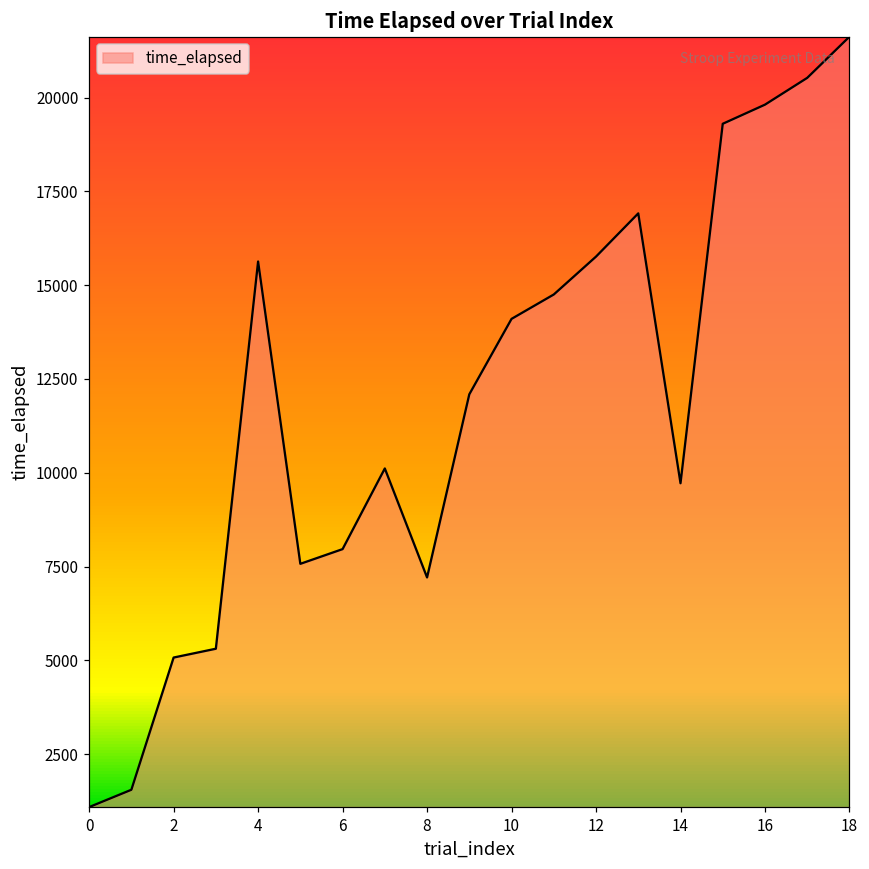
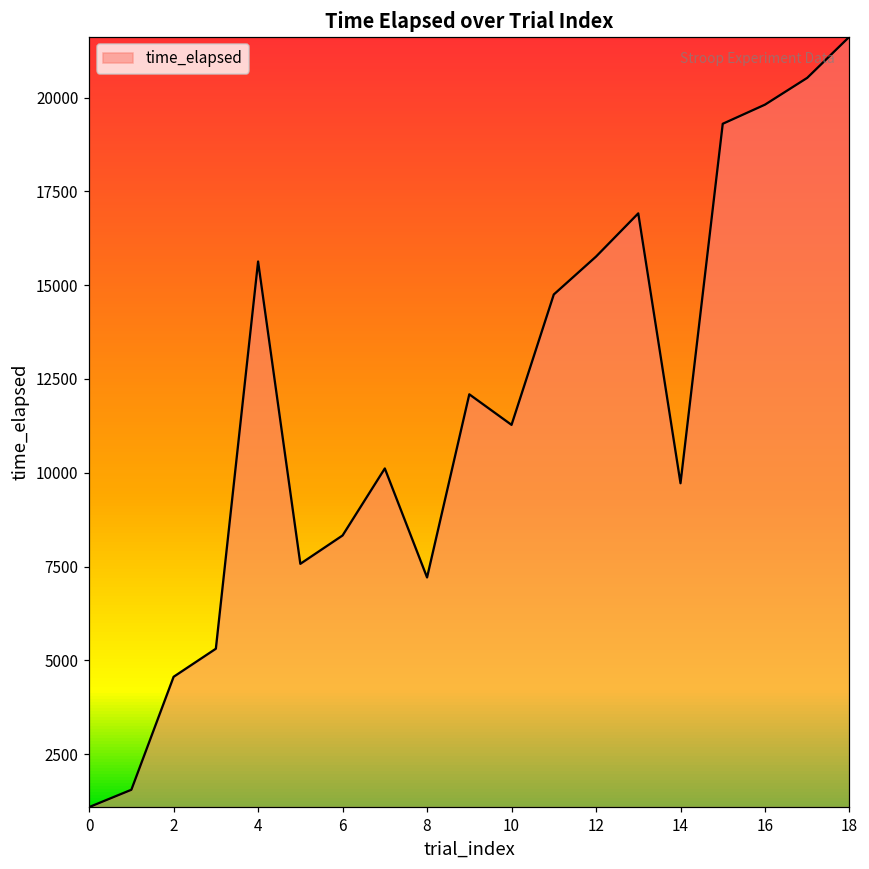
  {
    "0": 1100,
-   "2": 5100,
+   "2": 4600,
    "4": 15600,
-   "6": 8000,
+   "6": 8300,
    "8": 7200,
-   "10": 14100,
+   "10": 11300,
    "12": 15800,
    "14": 9700,
    "16": 19800,
    "18": 21600
  }
